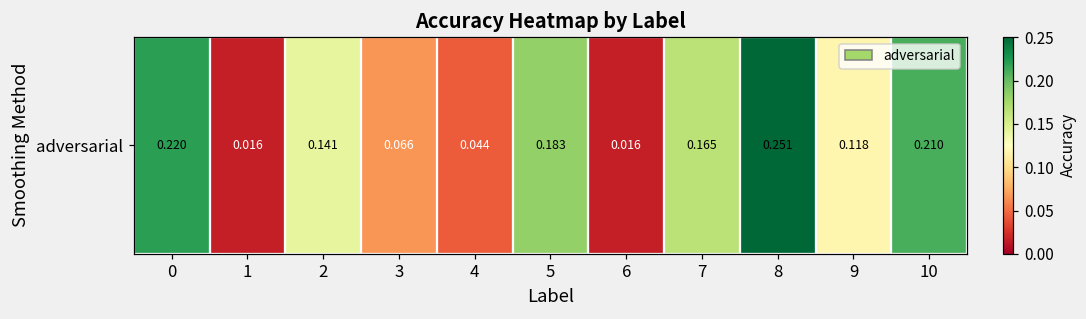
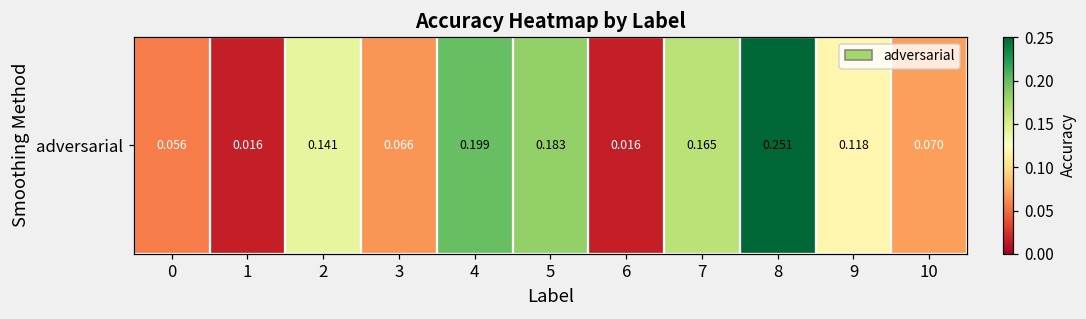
  {
    "adversarial": {
-     "0": 0.220,
+     "0": 0.056,
      "1": 0.016,
      "2": 0.141,
      "3": 0.066,
-     "4": 0.044,
+     "4": 0.199,
      "5": 0.183,
      "6": 0.016,
      "7": 0.165,
      "8": 0.251,
      "9": 0.118,
-     "10": 0.210
+     "10": 0.070
    }
  }
